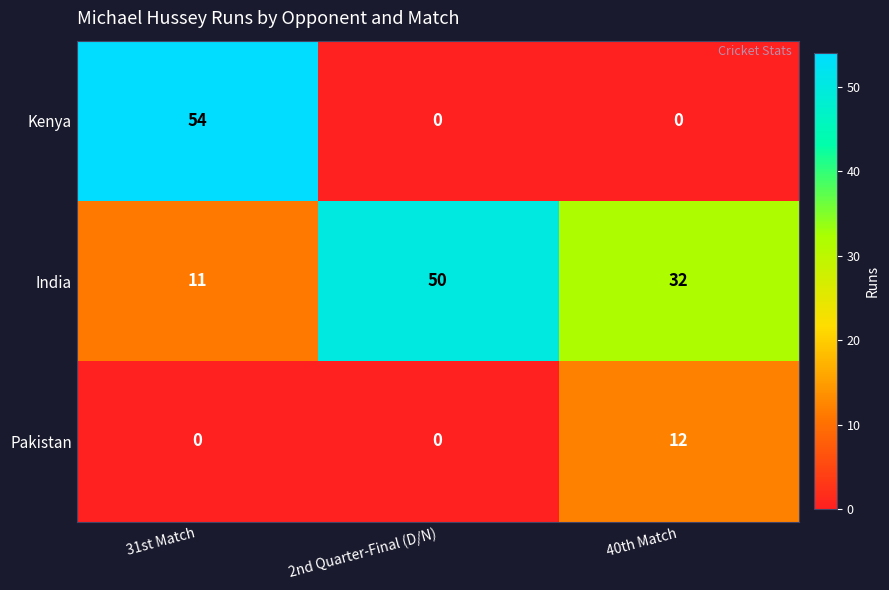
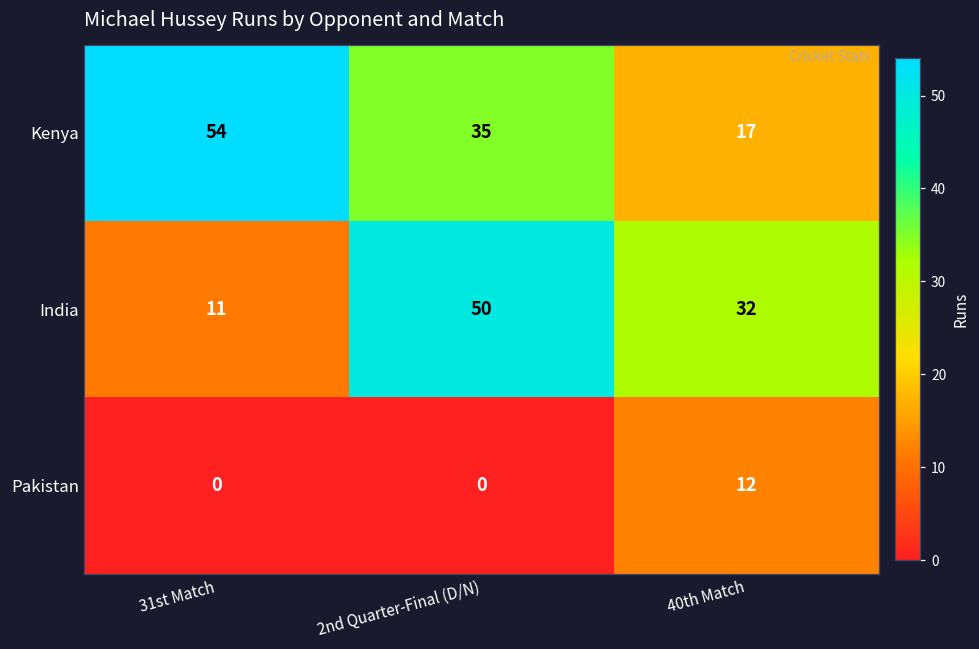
  {
    "Kenya": {
      "31st Match": 54,
-     "2nd Quarter-Final (D/N)": 0,
-     "40th Match": 0
+     "2nd Quarter-Final (D/N)": 35,
+     "40th Match": 17
    },
    "India": {
      "31st Match": 11,
      "2nd Quarter-Final (D/N)": 50,
      "40th Match": 32
    },
    "Pakistan": {
      "31st Match": 0,
      "2nd Quarter-Final (D/N)": 0,
      "40th Match": 12
    }
  }
